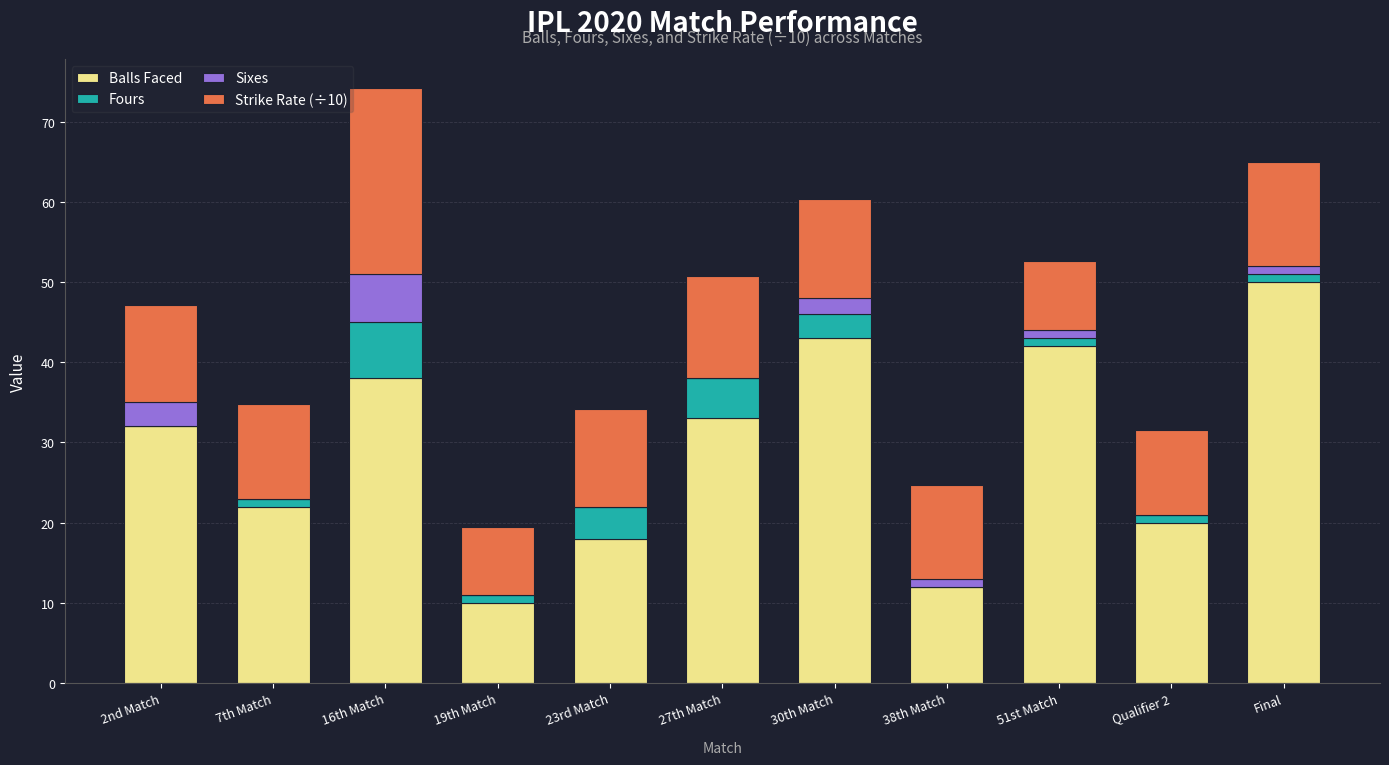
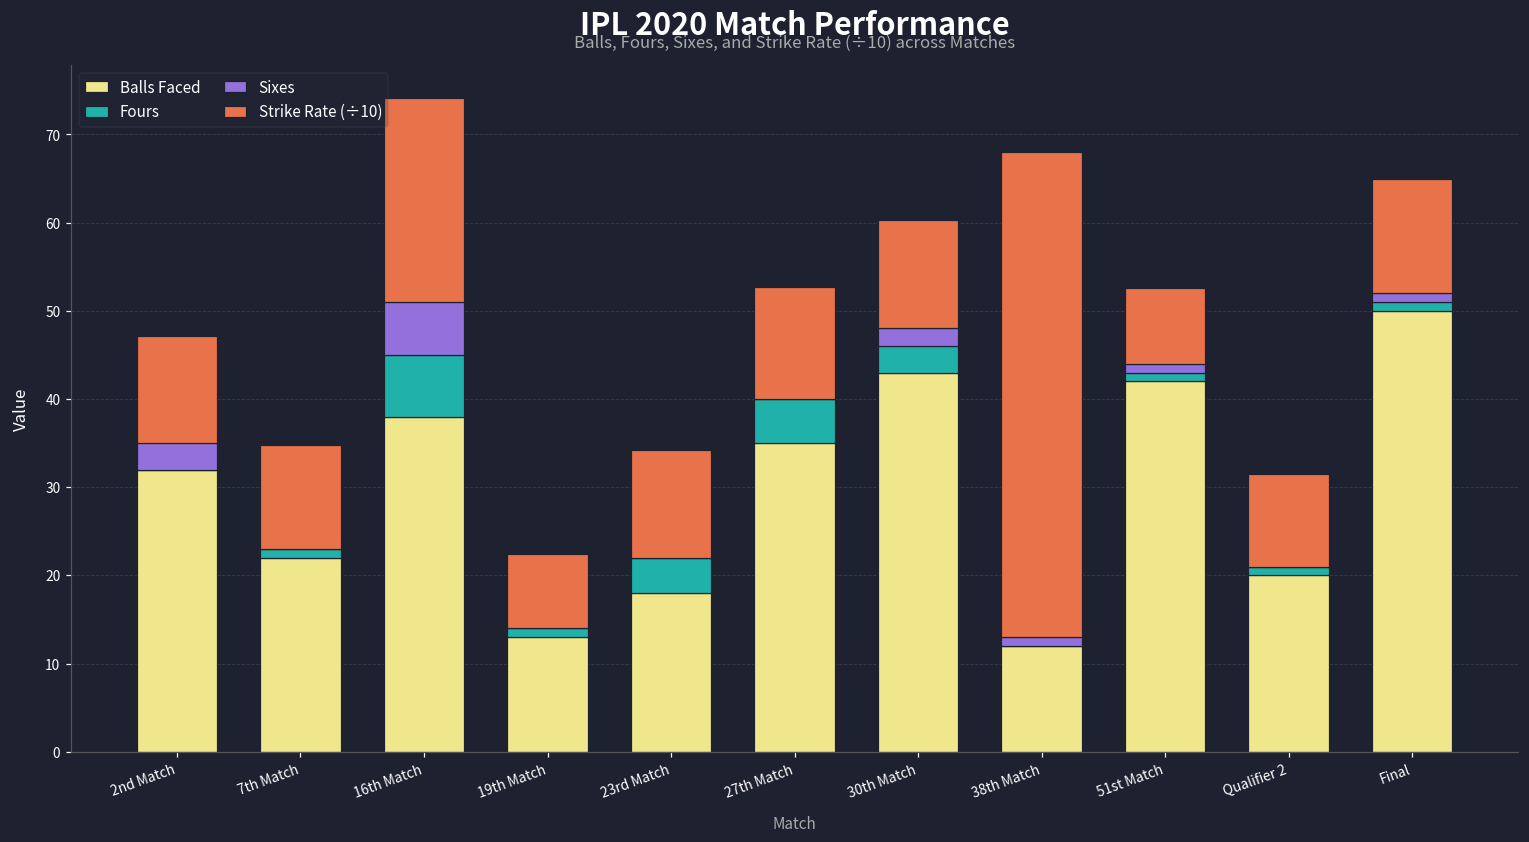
  {
    "Balls Faced": {
      "2nd Match": 32,
      "7th Match": 22,
      "16th Match": 38,
-     "19th Match": 10,
+     "19th Match": 13,
      "23rd Match": 18,
-     "27th Match": 33,
+     "27th Match": 35,
      "30th Match": 43,
      "38th Match": 12,
      "51st Match": 42,
      "Qualifier 2": 20,
      "Final": 50
    },
    "Fours": {
      "2nd Match": 0,
      "7th Match": 1,
      "16th Match": 7,
      "19th Match": 1,
      "23rd Match": 4,
      "27th Match": 5,
      "30th Match": 3,
      "38th Match": 0,
      "51st Match": 1,
      "Qualifier 2": 1,
      "Final": 1
    },
    "Sixes": {
      "2nd Match": 3,
      "7th Match": 0,
      "16th Match": 6,
      "19th Match": 0,
      "23rd Match": 0,
      "27th Match": 0,
      "30th Match": 2,
      "38th Match": 1,
      "51st Match": 1,
      "Qualifier 2": 0,
      "Final": 1
    },
    "Strike Rate (÷10)": {
      "2nd Match": 12,
      "7th Match": 12,
      "16th Match": 23,
      "19th Match": 8,
      "23rd Match": 12,
      "27th Match": 13,
      "30th Match": 12,
-     "38th Match": 12,
+     "38th Match": 55,
      "51st Match": 9,
      "Qualifier 2": 11,
      "Final": 13
    }
  }
